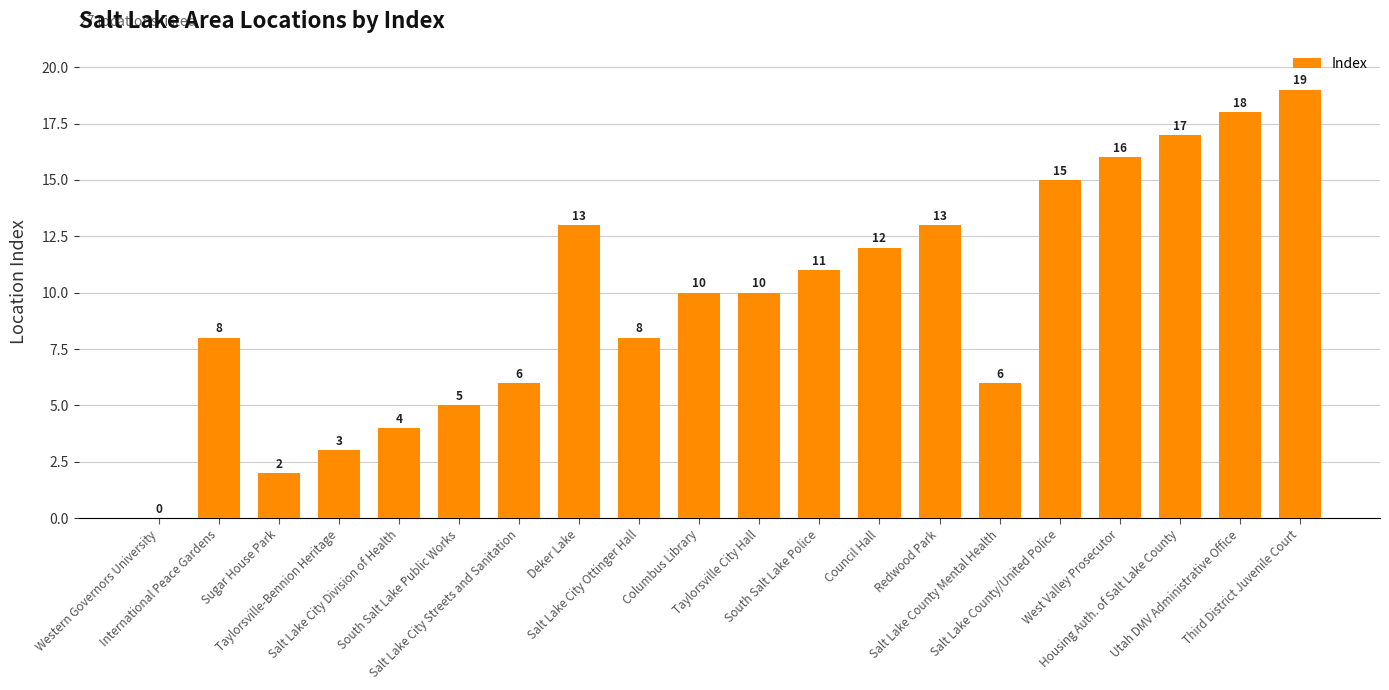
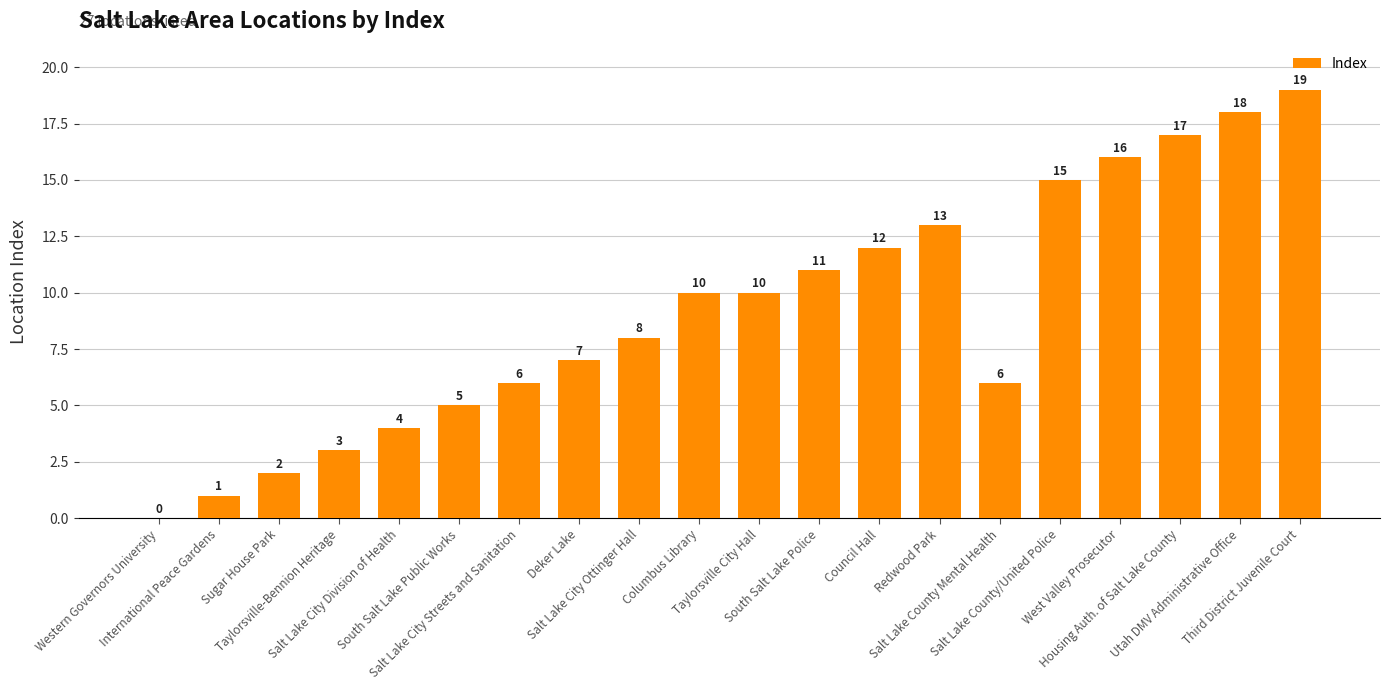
  {
    "Western Governors University": 0,
-   "International Peace Gardens": 8,
+   "International Peace Gardens": 1,
    "Sugar House Park": 2,
    "Taylorsville-Bennion Heritage": 3,
    "Salt Lake City Division of Health": 4,
    "South Salt Lake Public Works": 5,
    "Salt Lake City Streets and Sanitation": 6,
-   "Deker Lake": 13,
+   "Deker Lake": 7,
    "Salt Lake City Ottinger Hall": 8,
    "Columbus Library": 10,
    "Taylorsville City Hall": 10,
    "South Salt Lake Police": 11,
    "Council Hall": 12,
    "Redwood Park": 13,
    "Salt Lake County Mental Health": 6,
    "Salt Lake County/United Police": 15,
    "West Valley Prosecutor": 16,
    "Housing Auth. of Salt Lake County": 17,
    "Utah DMV Administrative Office": 18,
    "Third District Juvenile Court": 19
  }
